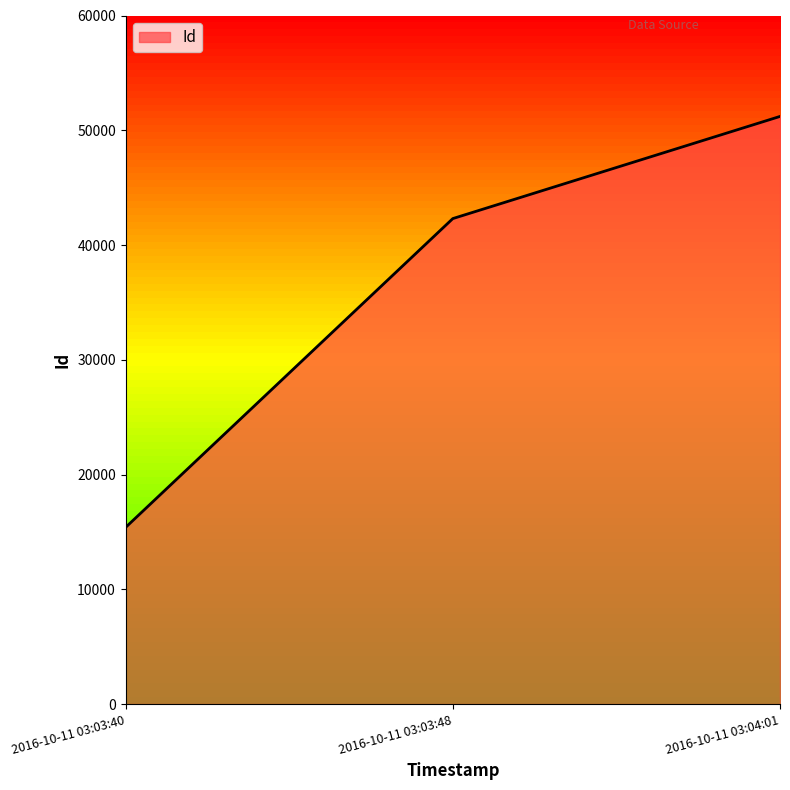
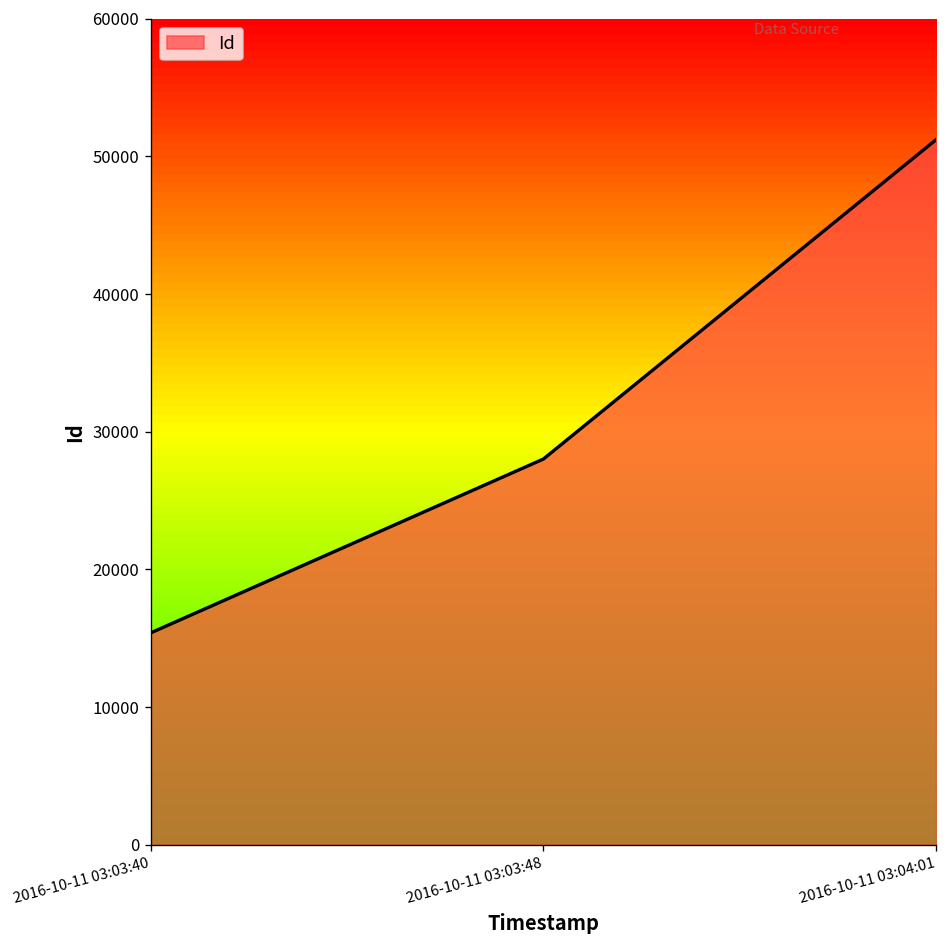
  {
    "2016-10-11 03:03:40": 15400,
-   "2016-10-11 03:03:48": 42300,
+   "2016-10-11 03:03:48": 28000,
    "2016-10-11 03:04:01": 51200
  }
